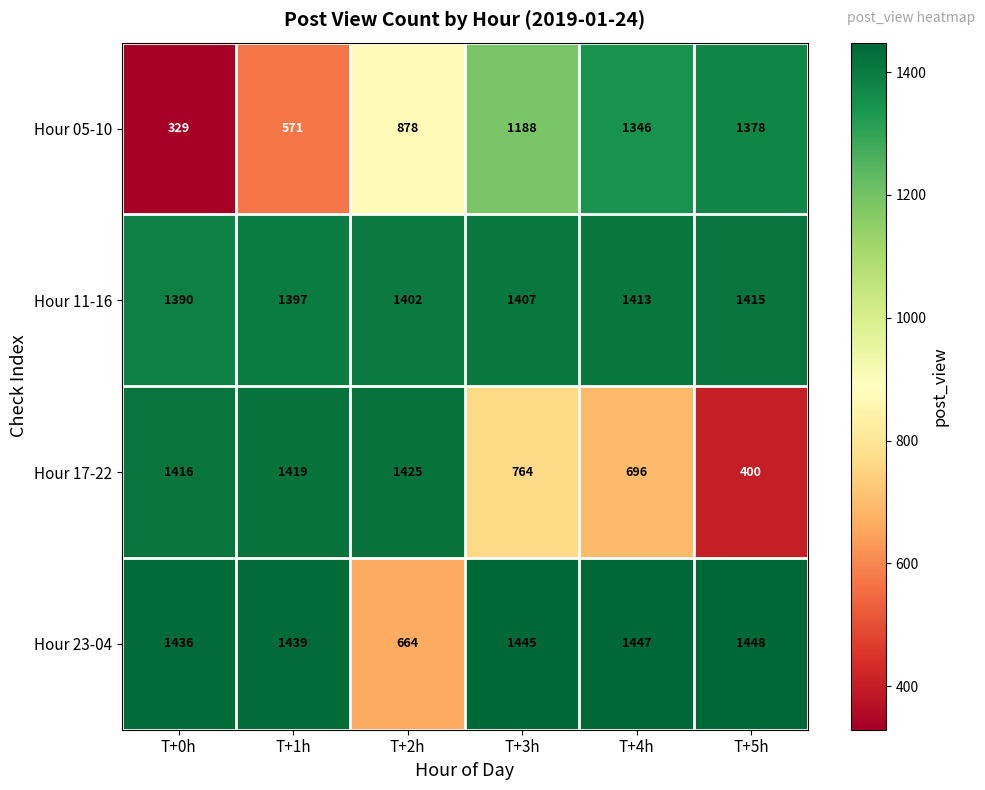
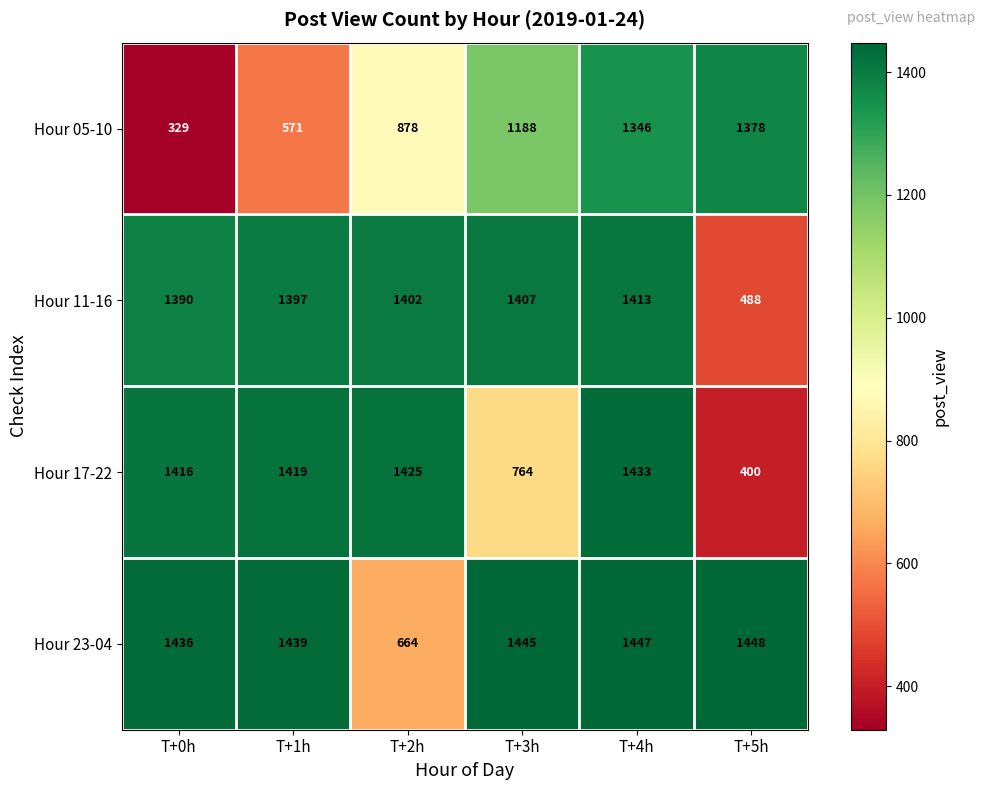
  {
    "Hour 05-10": {
      "T+0h": 329,
      "T+1h": 571,
      "T+2h": 878,
      "T+3h": 1188,
      "T+4h": 1346,
      "T+5h": 1378
    },
    "Hour 11-16": {
      "T+0h": 1390,
      "T+1h": 1397,
      "T+2h": 1402,
      "T+3h": 1407,
      "T+4h": 1413,
-     "T+5h": 1415
+     "T+5h": 488
    },
    "Hour 17-22": {
      "T+0h": 1416,
      "T+1h": 1419,
      "T+2h": 1425,
      "T+3h": 764,
-     "T+4h": 696,
+     "T+4h": 1433,
      "T+5h": 400
    },
    "Hour 23-04": {
      "T+0h": 1436,
      "T+1h": 1439,
      "T+2h": 664,
      "T+3h": 1445,
      "T+4h": 1447,
      "T+5h": 1448
    }
  }
